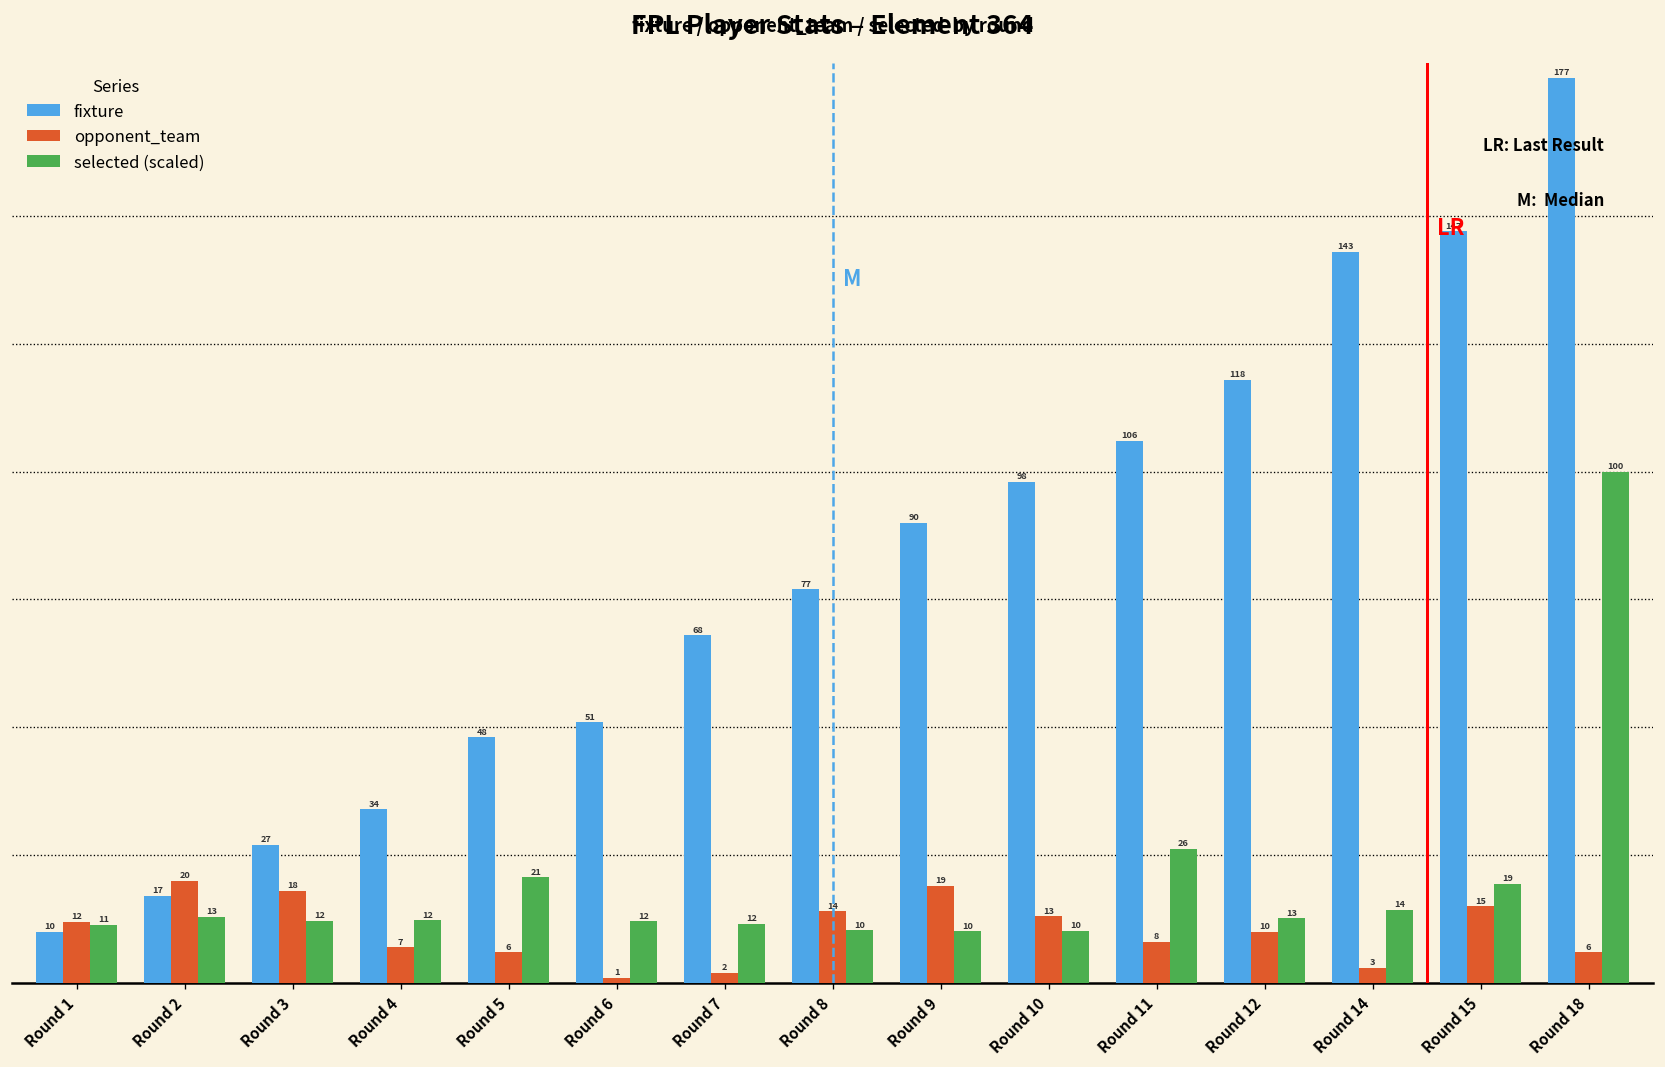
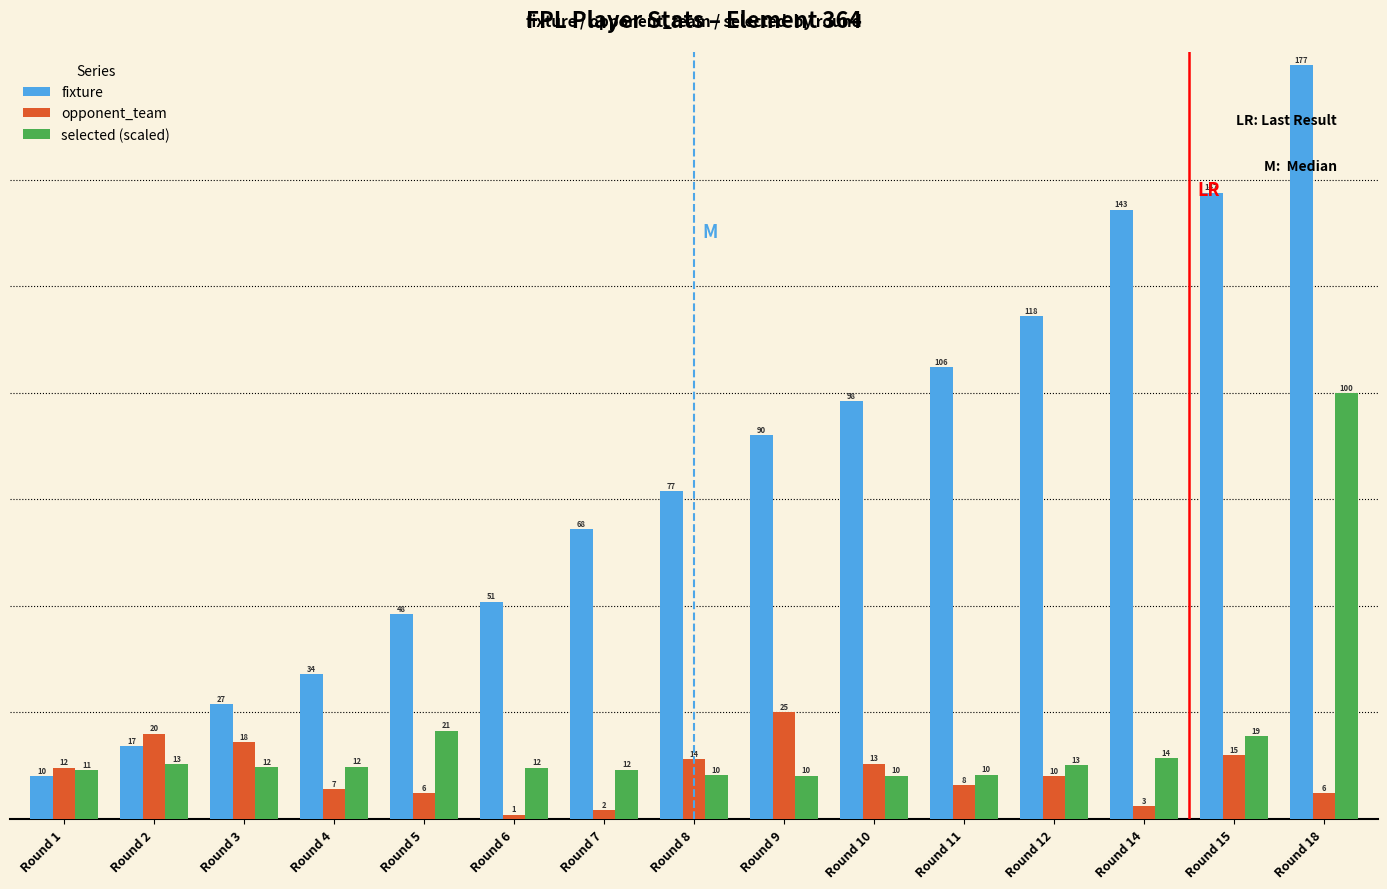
  {
    "fixture": {
      "Round 1": 10,
      "Round 2": 17,
      "Round 3": 27,
      "Round 4": 34,
      "Round 5": 48,
      "Round 6": 51,
      "Round 7": 68,
      "Round 8": 77,
      "Round 9": 90,
      "Round 10": 98,
      "Round 11": 106,
      "Round 12": 118,
      "Round 14": 143,
      "Round 18": 177
    },
    "opponent_team": {
      "Round 1": 12,
      "Round 2": 20,
      "Round 3": 18,
      "Round 4": 7,
      "Round 5": 6,
      "Round 6": 1,
      "Round 7": 2,
      "Round 8": 14,
-     "Round 9": 19,
+     "Round 9": 25,
      "Round 10": 13,
      "Round 11": 8,
      "Round 12": 10,
      "Round 14": 3,
      "Round 15": 15,
      "Round 18": 6
    },
    "selected (scaled)": {
      "Round 1": 11,
      "Round 2": 13,
      "Round 3": 12,
      "Round 4": 12,
      "Round 5": 21,
      "Round 6": 12,
      "Round 7": 12,
      "Round 8": 10,
      "Round 9": 10,
      "Round 10": 10,
-     "Round 11": 26,
+     "Round 11": 10,
      "Round 12": 13,
      "Round 14": 14,
      "Round 15": 19,
      "Round 18": 100
    }
  }
